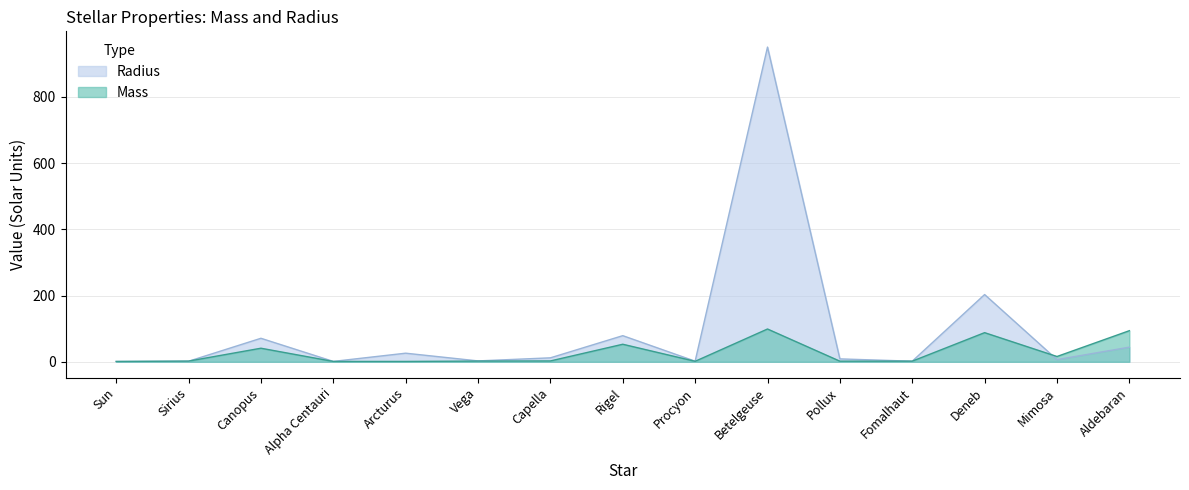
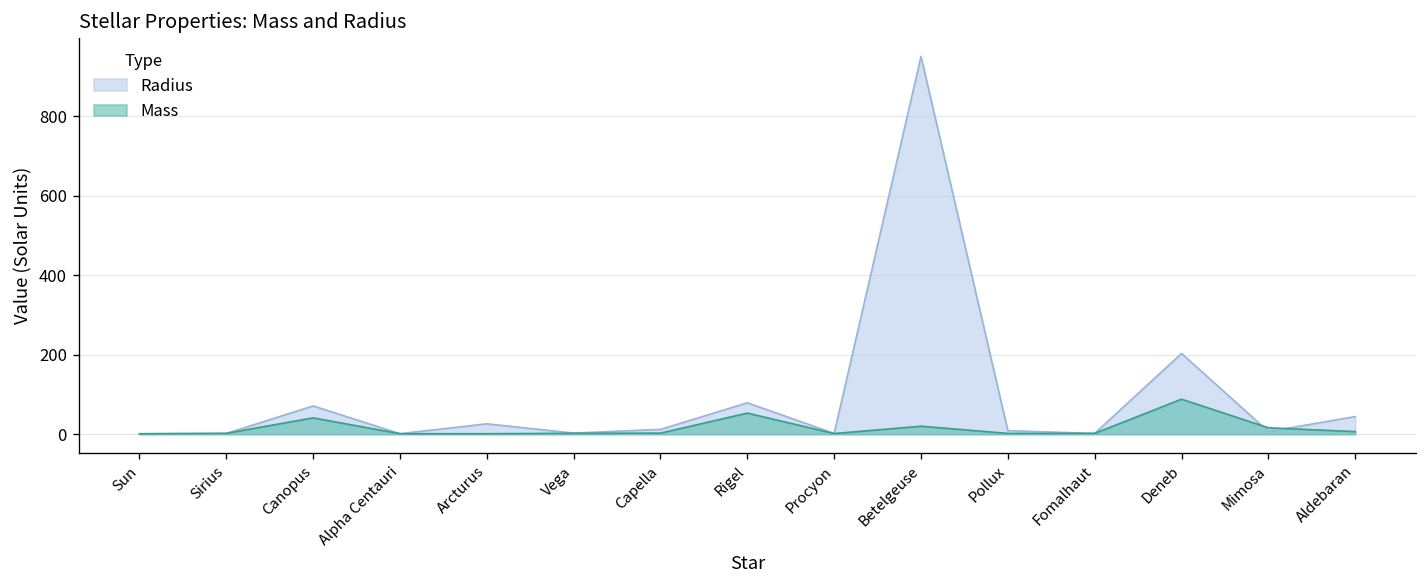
  {
    "Radius": {
      "Canopus": 70,
      "Arcturus": 30,
      "Capella": 10,
      "Rigel": 80,
      "Betelgeuse": 950,
      "Deneb": 200,
      "Mimosa": 10,
      "Aldebaran": 40
    },
    "Mass": {
      "Canopus": 40,
      "Arcturus": 0,
      "Capella": 0,
      "Rigel": 50,
-     "Betelgeuse": 100,
+     "Betelgeuse": 20,
      "Deneb": 90,
      "Mimosa": 20,
-     "Aldebaran": 90
+     "Aldebaran": 10
    }
  }
